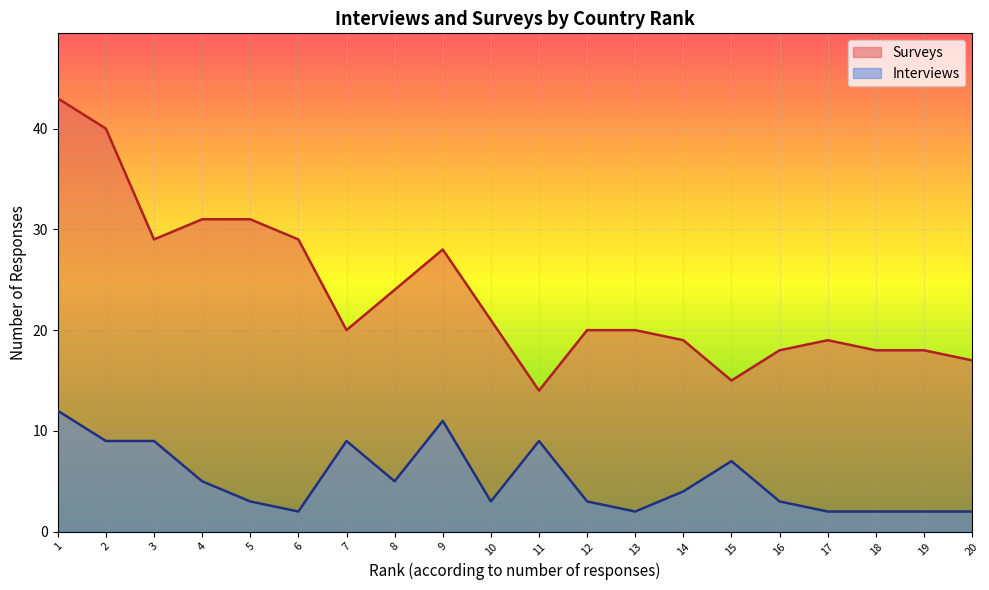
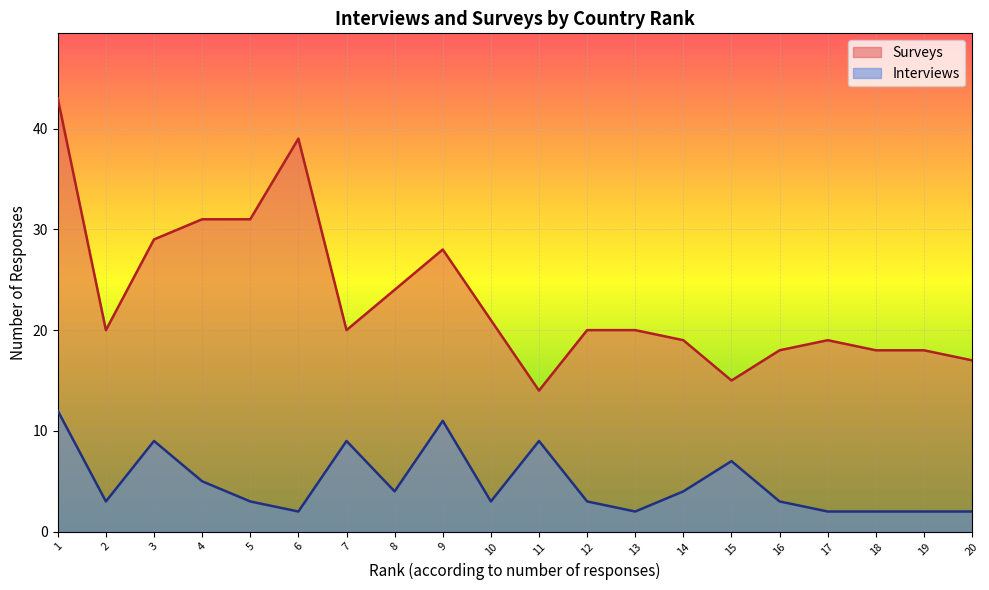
  {
    "Surveys": {
      "1": 43,
-     "2": 40,
+     "2": 20,
      "3": 29,
      "4": 31,
      "5": 31,
-     "6": 29,
+     "6": 39,
      "7": 20,
      "8": 24,
      "9": 28,
      "10": 21,
      "11": 14,
      "12": 20,
      "13": 20,
      "14": 19,
      "15": 15,
      "16": 18,
      "17": 19,
      "18": 18,
      "19": 18,
      "20": 17
    },
    "Interviews": {
      "1": 12,
-     "2": 9,
+     "2": 3,
      "3": 9,
      "4": 5,
      "5": 3,
      "6": 2,
      "7": 9,
-     "8": 5,
+     "8": 4,
      "9": 11,
      "10": 3,
      "11": 9,
      "12": 3,
      "13": 2,
      "14": 4,
      "15": 7,
      "16": 3,
      "17": 2,
      "18": 2,
      "19": 2,
      "20": 2
    }
  }
